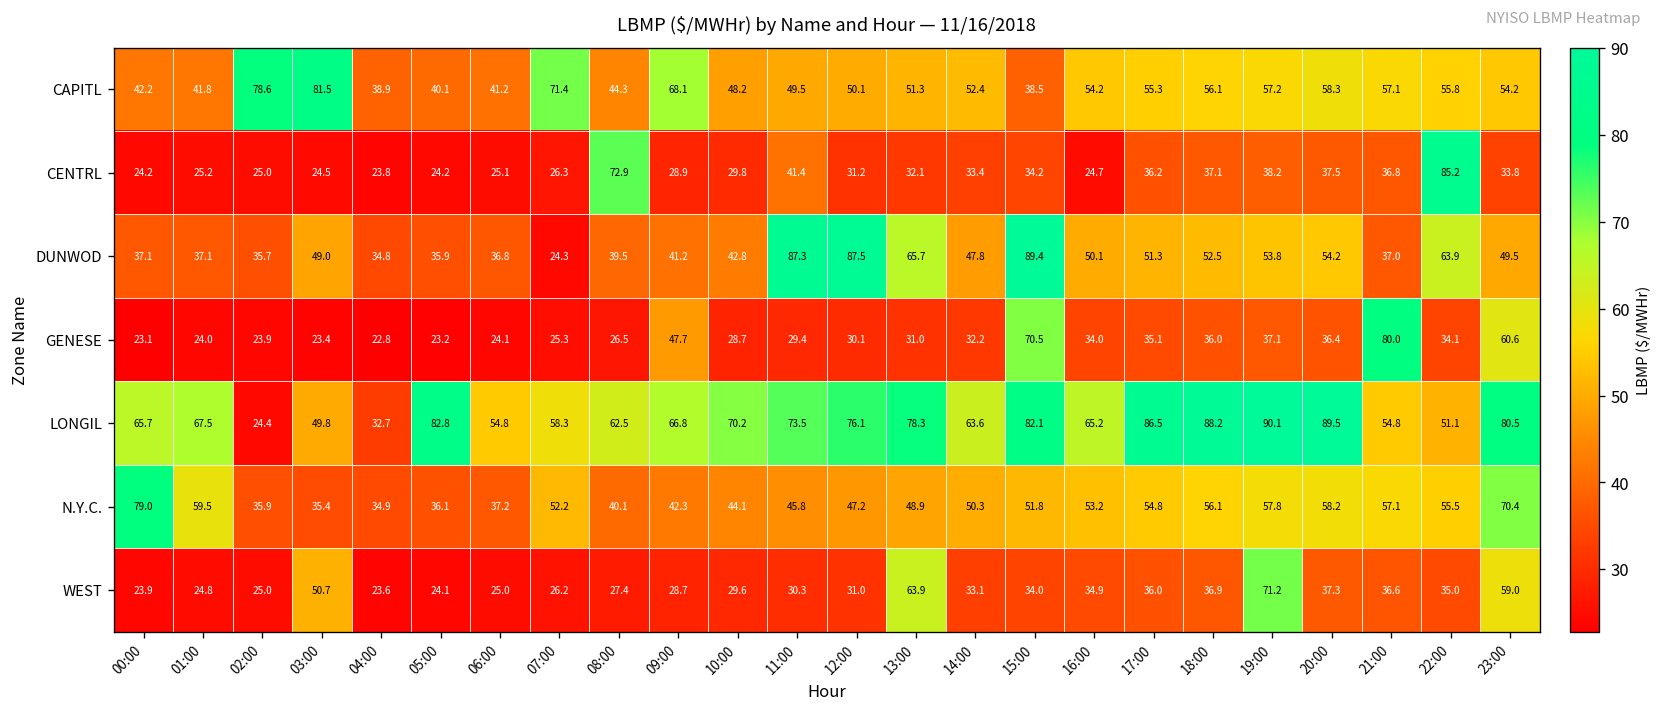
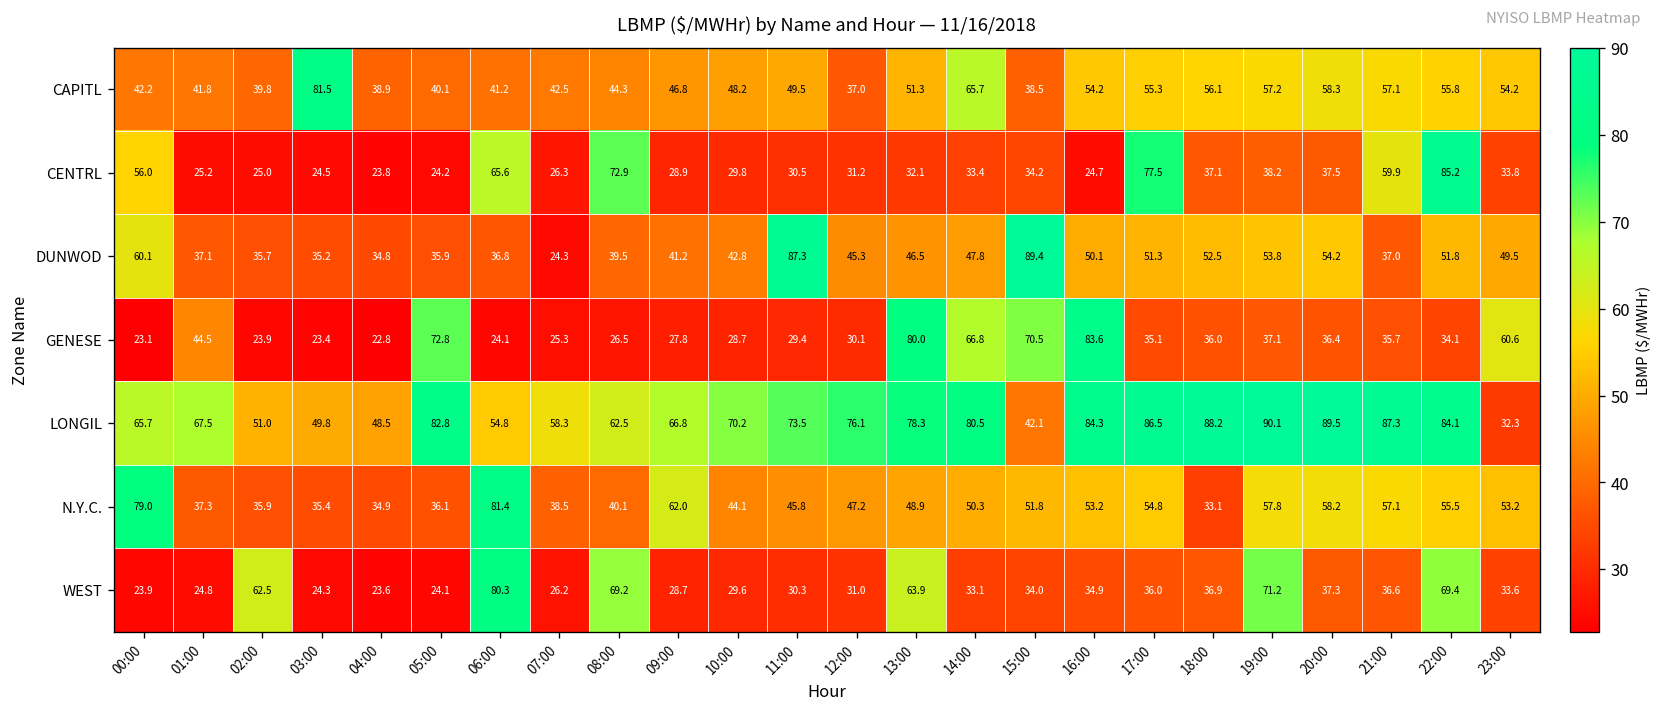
  {
    "CAPITL": {
      "00:00": 42.2,
      "01:00": 41.8,
-     "02:00": 78.6,
+     "02:00": 39.8,
      "03:00": 81.5,
      "04:00": 38.9,
      "05:00": 40.1,
      "06:00": 41.2,
-     "07:00": 71.4,
+     "07:00": 42.5,
      "08:00": 44.3,
-     "09:00": 68.1,
+     "09:00": 46.8,
      "10:00": 48.2,
      "11:00": 49.5,
-     "12:00": 50.1,
+     "12:00": 37.0,
      "13:00": 51.3,
-     "14:00": 52.4,
+     "14:00": 65.7,
      "15:00": 38.5,
      "16:00": 54.2,
      "17:00": 55.3,
      "18:00": 56.1,
      "19:00": 57.2,
      "20:00": 58.3,
      "21:00": 57.1,
      "22:00": 55.8,
      "23:00": 54.2
    },
    "CENTRL": {
-     "00:00": 24.2,
+     "00:00": 56.0,
      "01:00": 25.2,
      "02:00": 25.0,
      "03:00": 24.5,
      "04:00": 23.8,
      "05:00": 24.2,
-     "06:00": 25.1,
+     "06:00": 65.6,
      "07:00": 26.3,
      "08:00": 72.9,
      "09:00": 28.9,
      "10:00": 29.8,
-     "11:00": 41.4,
+     "11:00": 30.5,
      "12:00": 31.2,
      "13:00": 32.1,
      "14:00": 33.4,
      "15:00": 34.2,
      "16:00": 24.7,
-     "17:00": 36.2,
+     "17:00": 77.5,
      "18:00": 37.1,
      "19:00": 38.2,
      "20:00": 37.5,
-     "21:00": 36.8,
+     "21:00": 59.9,
      "22:00": 85.2,
      "23:00": 33.8
    },
    "DUNWOD": {
-     "00:00": 37.1,
+     "00:00": 60.1,
      "01:00": 37.1,
      "02:00": 35.7,
-     "03:00": 49.0,
+     "03:00": 35.2,
      "04:00": 34.8,
      "05:00": 35.9,
      "06:00": 36.8,
      "07:00": 24.3,
      "08:00": 39.5,
      "09:00": 41.2,
      "10:00": 42.8,
      "11:00": 87.3,
-     "12:00": 87.5,
-     "13:00": 65.7,
+     "12:00": 45.3,
+     "13:00": 46.5,
      "14:00": 47.8,
      "15:00": 89.4,
      "16:00": 50.1,
      "17:00": 51.3,
      "18:00": 52.5,
      "19:00": 53.8,
      "20:00": 54.2,
      "21:00": 37.0,
-     "22:00": 63.9,
+     "22:00": 51.8,
      "23:00": 49.5
    },
    "GENESE": {
      "00:00": 23.1,
-     "01:00": 24.0,
+     "01:00": 44.5,
      "02:00": 23.9,
      "03:00": 23.4,
      "04:00": 22.8,
-     "05:00": 23.2,
+     "05:00": 72.8,
      "06:00": 24.1,
      "07:00": 25.3,
      "08:00": 26.5,
-     "09:00": 47.7,
+     "09:00": 27.8,
      "10:00": 28.7,
      "11:00": 29.4,
      "12:00": 30.1,
-     "13:00": 31.0,
-     "14:00": 32.2,
+     "13:00": 80.0,
+     "14:00": 66.8,
      "15:00": 70.5,
-     "16:00": 34.0,
+     "16:00": 83.6,
      "17:00": 35.1,
      "18:00": 36.0,
      "19:00": 37.1,
      "20:00": 36.4,
-     "21:00": 80.0,
+     "21:00": 35.7,
      "22:00": 34.1,
      "23:00": 60.6
    },
    "LONGIL": {
      "00:00": 65.7,
      "01:00": 67.5,
-     "02:00": 24.4,
+     "02:00": 51.0,
      "03:00": 49.8,
-     "04:00": 32.7,
+     "04:00": 48.5,
      "05:00": 82.8,
      "06:00": 54.8,
      "07:00": 58.3,
      "08:00": 62.5,
      "09:00": 66.8,
      "10:00": 70.2,
      "11:00": 73.5,
      "12:00": 76.1,
      "13:00": 78.3,
-     "14:00": 63.6,
-     "15:00": 82.1,
-     "16:00": 65.2,
+     "14:00": 80.5,
+     "15:00": 42.1,
+     "16:00": 84.3,
      "17:00": 86.5,
      "18:00": 88.2,
      "19:00": 90.1,
      "20:00": 89.5,
-     "21:00": 54.8,
-     "22:00": 51.1,
-     "23:00": 80.5
+     "21:00": 87.3,
+     "22:00": 84.1,
+     "23:00": 32.3
    },
    "N.Y.C.": {
      "00:00": 79.0,
-     "01:00": 59.5,
+     "01:00": 37.3,
      "02:00": 35.9,
      "03:00": 35.4,
      "04:00": 34.9,
      "05:00": 36.1,
-     "06:00": 37.2,
-     "07:00": 52.2,
+     "06:00": 81.4,
+     "07:00": 38.5,
      "08:00": 40.1,
-     "09:00": 42.3,
+     "09:00": 62.0,
      "10:00": 44.1,
      "11:00": 45.8,
      "12:00": 47.2,
      "13:00": 48.9,
      "14:00": 50.3,
      "15:00": 51.8,
      "16:00": 53.2,
      "17:00": 54.8,
-     "18:00": 56.1,
+     "18:00": 33.1,
      "19:00": 57.8,
      "20:00": 58.2,
      "21:00": 57.1,
      "22:00": 55.5,
-     "23:00": 70.4
+     "23:00": 53.2
    },
    "WEST": {
      "00:00": 23.9,
      "01:00": 24.8,
-     "02:00": 25.0,
-     "03:00": 50.7,
+     "02:00": 62.5,
+     "03:00": 24.3,
      "04:00": 23.6,
      "05:00": 24.1,
-     "06:00": 25.0,
+     "06:00": 80.3,
      "07:00": 26.2,
-     "08:00": 27.4,
+     "08:00": 69.2,
      "09:00": 28.7,
      "10:00": 29.6,
      "11:00": 30.3,
      "12:00": 31.0,
      "13:00": 63.9,
      "14:00": 33.1,
      "15:00": 34.0,
      "16:00": 34.9,
      "17:00": 36.0,
      "18:00": 36.9,
      "19:00": 71.2,
      "20:00": 37.3,
      "21:00": 36.6,
-     "22:00": 35.0,
-     "23:00": 59.0
+     "22:00": 69.4,
+     "23:00": 33.6
    }
  }
